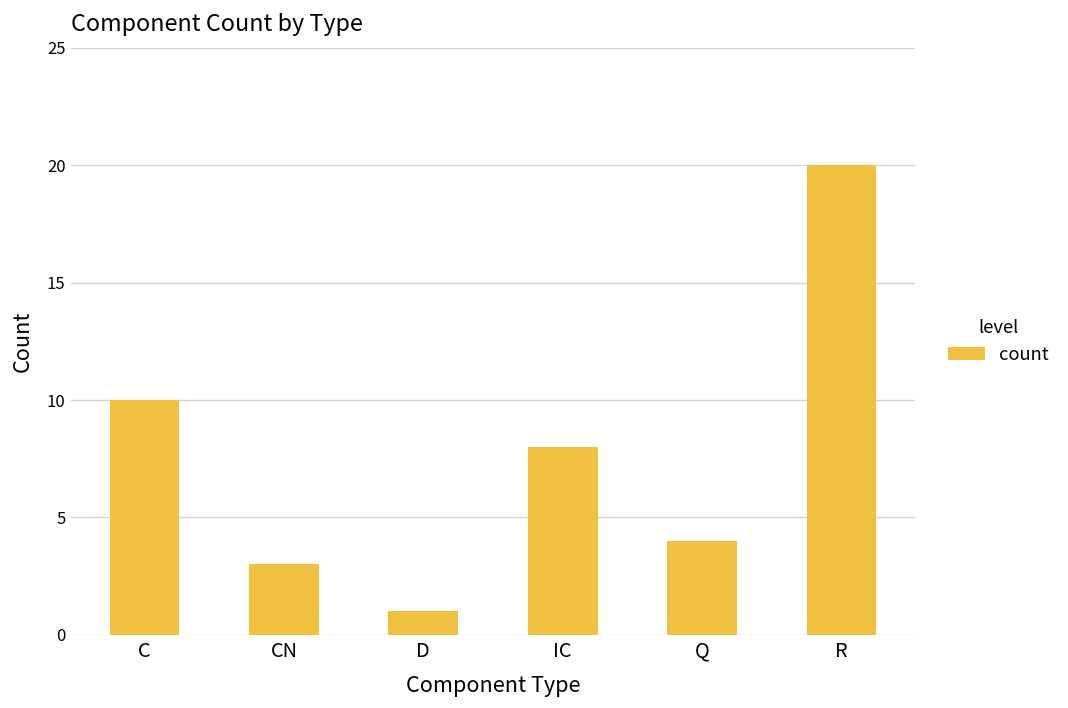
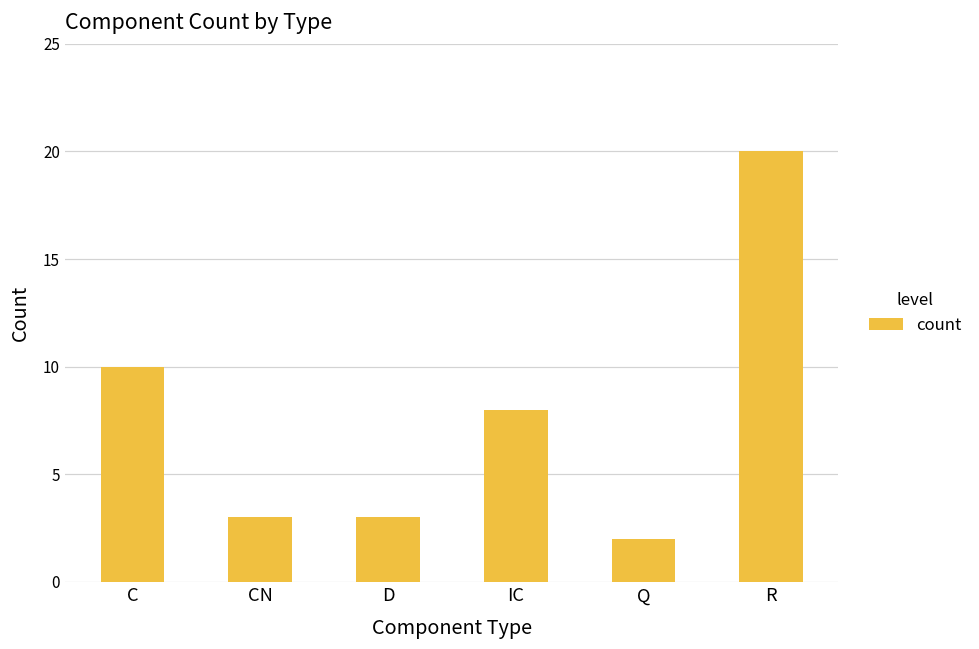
  {
    "C": 10,
    "CN": 3,
-   "D": 1,
+   "D": 3,
    "IC": 8,
-   "Q": 4,
+   "Q": 2,
    "R": 20
  }
